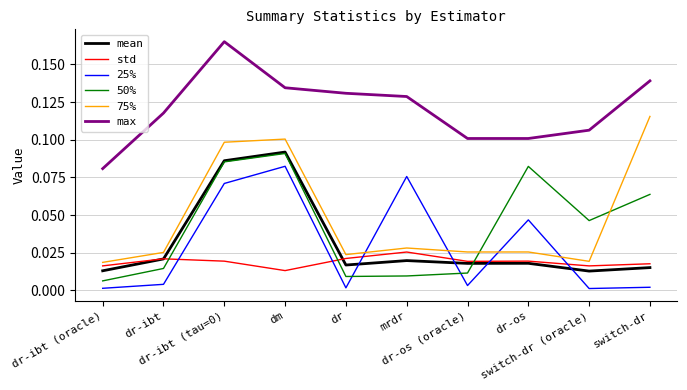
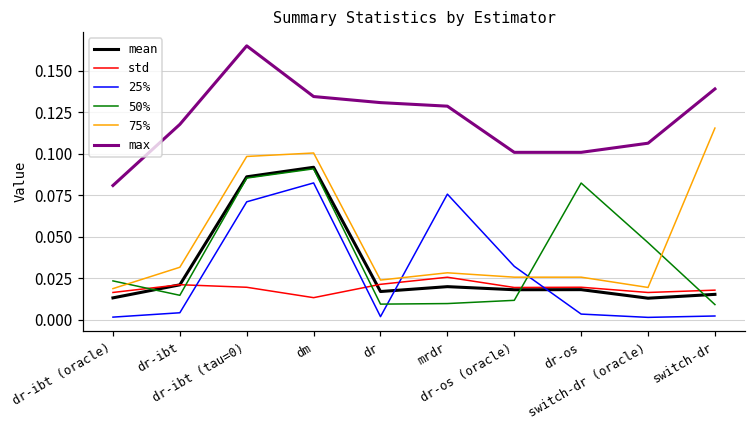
  {
    "mean": {
      "dr-ibt (oracle)": 0.013,
      "dr": 0.017,
      "mrdr": 0.020,
      "switch-dr (oracle)": 0.013,
      "switch-dr": 0.015
    },
    "std": {
      "dr-ibt (oracle)": 0.016,
      "dr-ibt (tau=0)": 0.019,
      "dm": 0.013,
      "dr": 0.021,
      "mrdr": 0.026,
      "switch-dr (oracle)": 0.016,
      "switch-dr": 0.018
    },
    "25%": {
      "dr-ibt (oracle)": 0.001,
      "dr-ibt": 0.004,
      "dr-ibt (tau=0)": 0.071,
      "dm": 0.082,
      "dr": 0.002,
      "mrdr": 0.076,
-     "dr-os (oracle)": 0.003,
-     "dr-os": 0.047,
+     "dr-os (oracle)": 0.032,
+     "dr-os": 0.003,
      "switch-dr (oracle)": 0.001,
      "switch-dr": 0.002
    },
    "50%": {
-     "dr-ibt (oracle)": 0.006,
+     "dr-ibt (oracle)": 0.023,
      "dr-ibt": 0.015,
      "dr": 0.009,
      "mrdr": 0.010,
      "dr-os (oracle)": 0.012,
      "dr-os": 0.082,
      "switch-dr (oracle)": 0.046,
-     "switch-dr": 0.064
+     "switch-dr": 0.009
    },
    "75%": {
      "dr-ibt (oracle)": 0.019,
-     "dr-ibt": 0.025,
+     "dr-ibt": 0.032,
      "dr-ibt (tau=0)": 0.098,
      "dm": 0.100,
      "dr": 0.024,
      "mrdr": 0.028,
      "dr-os (oracle)": 0.026,
      "dr-os": 0.026,
      "switch-dr (oracle)": 0.019,
      "switch-dr": 0.115
    },
    "max": {
      "dr-ibt (oracle)": 0.081,
      "dr-ibt": 0.118,
      "dr-ibt (tau=0)": 0.165,
      "dm": 0.135,
      "dr": 0.131,
      "mrdr": 0.129,
      "dr-os (oracle)": 0.101,
      "dr-os": 0.101,
      "switch-dr (oracle)": 0.106,
      "switch-dr": 0.139
    }
  }
